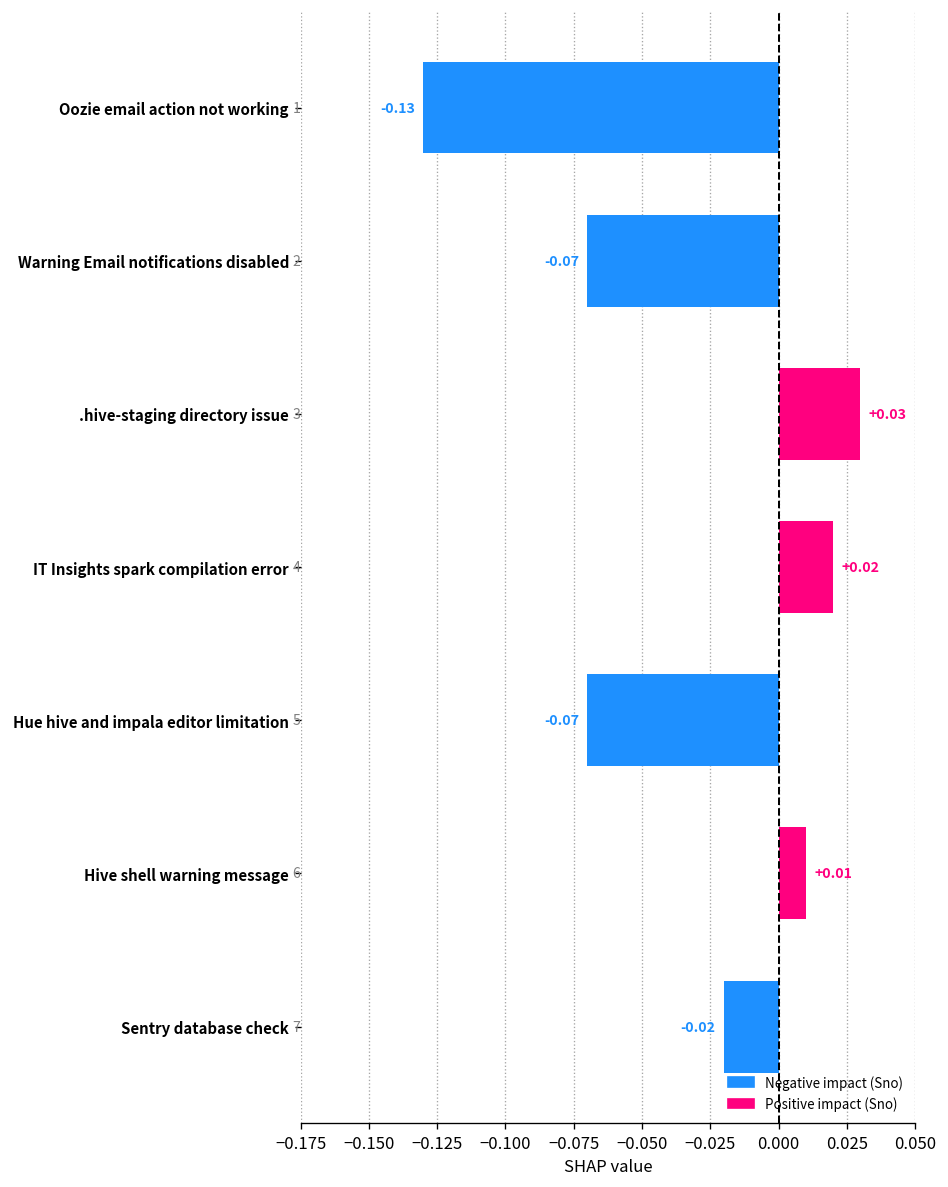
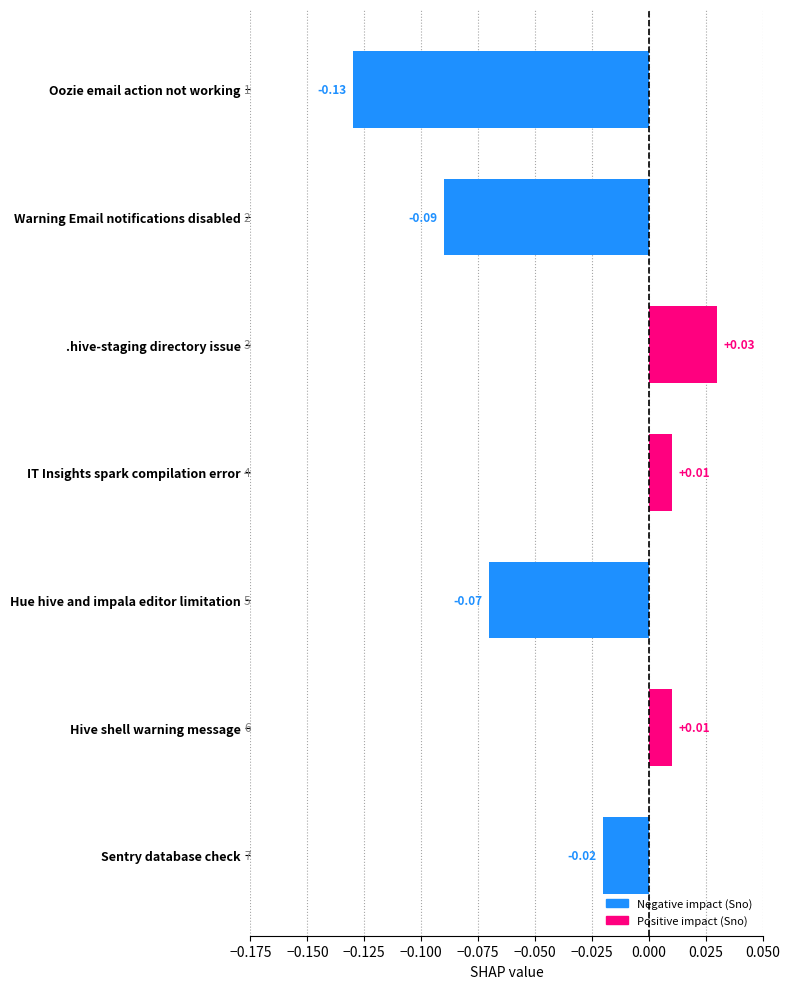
  {
    "Oozie email action not working": "-0.13",
-   "Warning Email notifications disabled": "-0.07",
+   "Warning Email notifications disabled": "-0.09",
    ".hive-staging directory issue": "+0.03",
-   "IT Insights spark compilation error": "+0.02",
+   "IT Insights spark compilation error": "+0.01",
    "Hue hive and impala editor limitation": "-0.07",
    "Hive shell warning message": "+0.01",
    "Sentry database check": "-0.02"
  }
